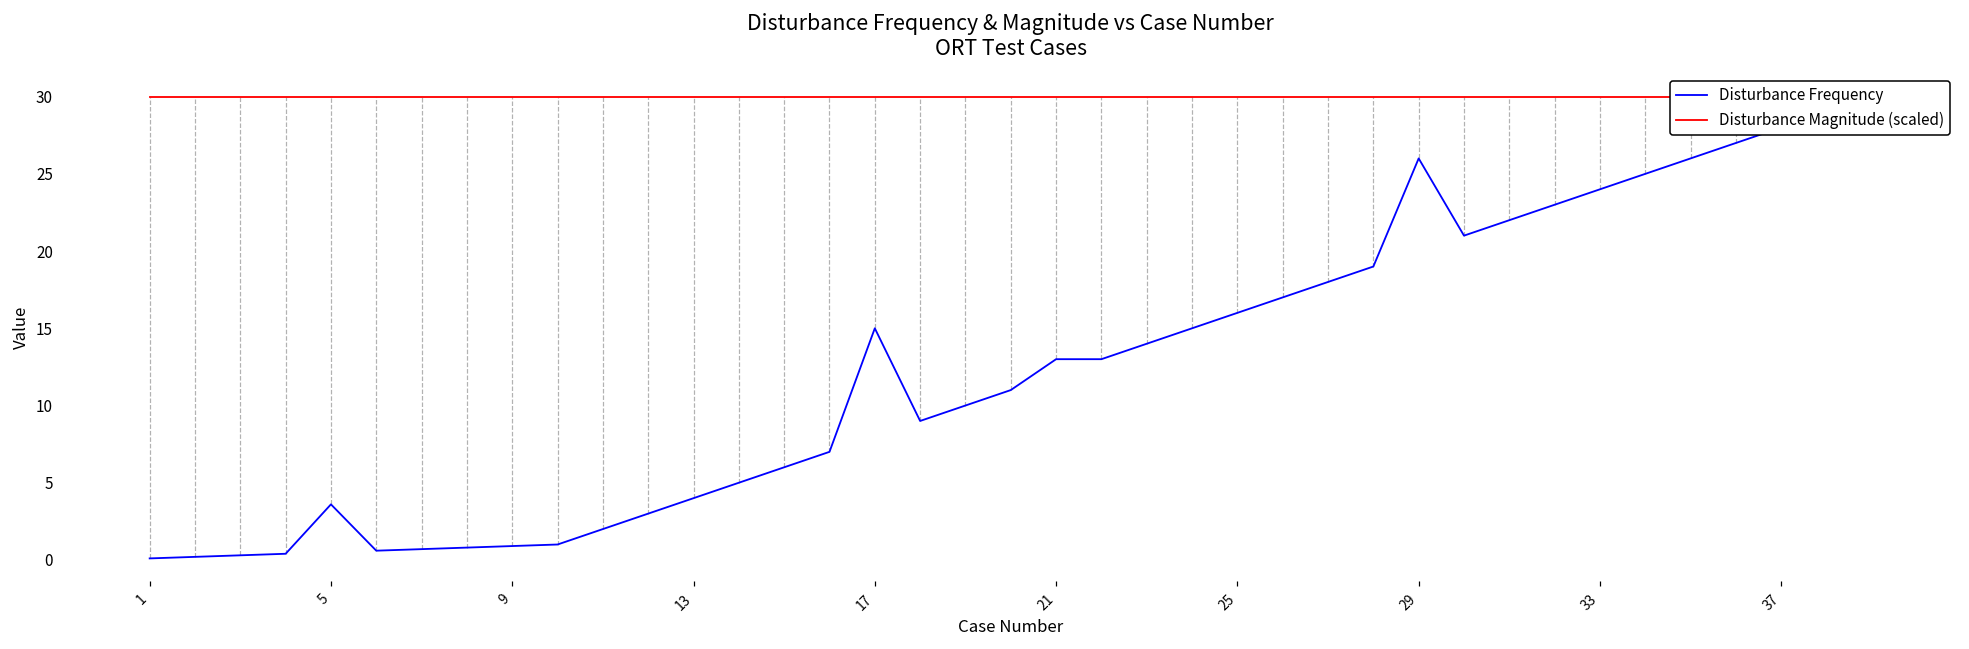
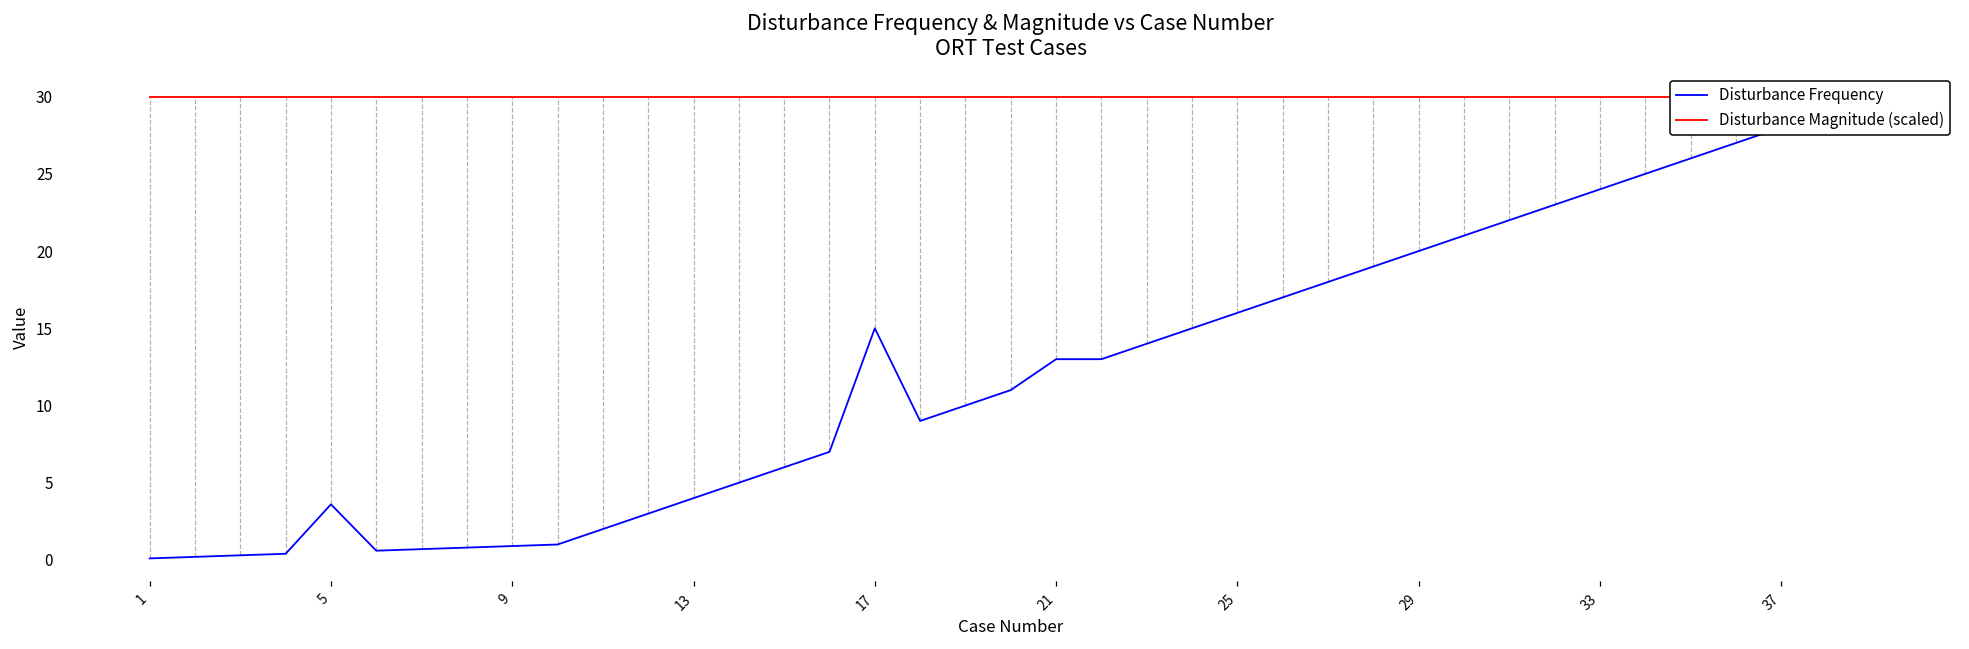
  {
    "Disturbance Frequency": {
-     "29": 26
+     "29": 20
    }
  }
